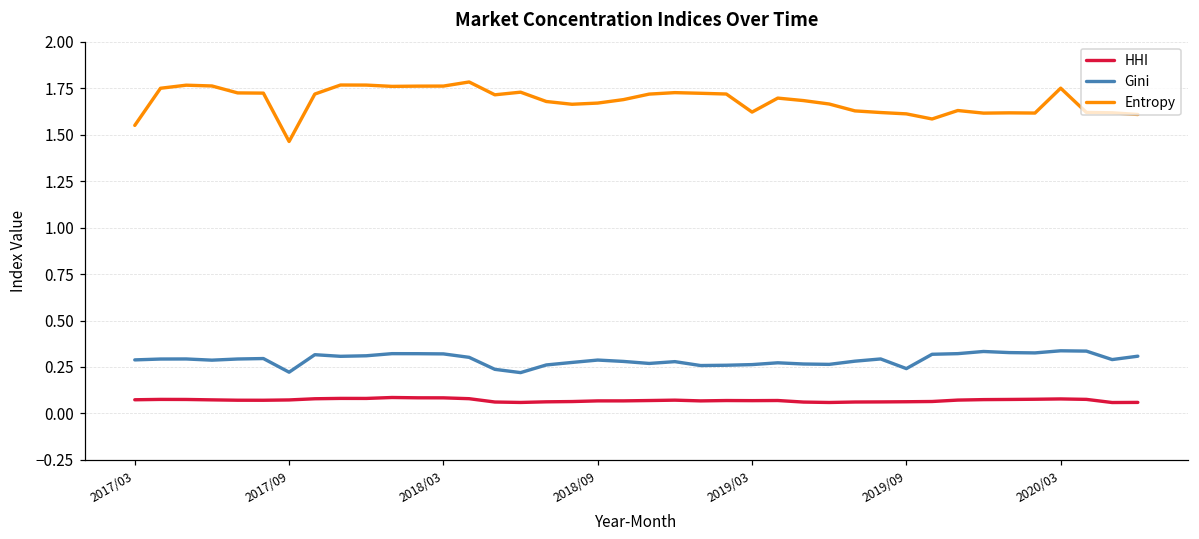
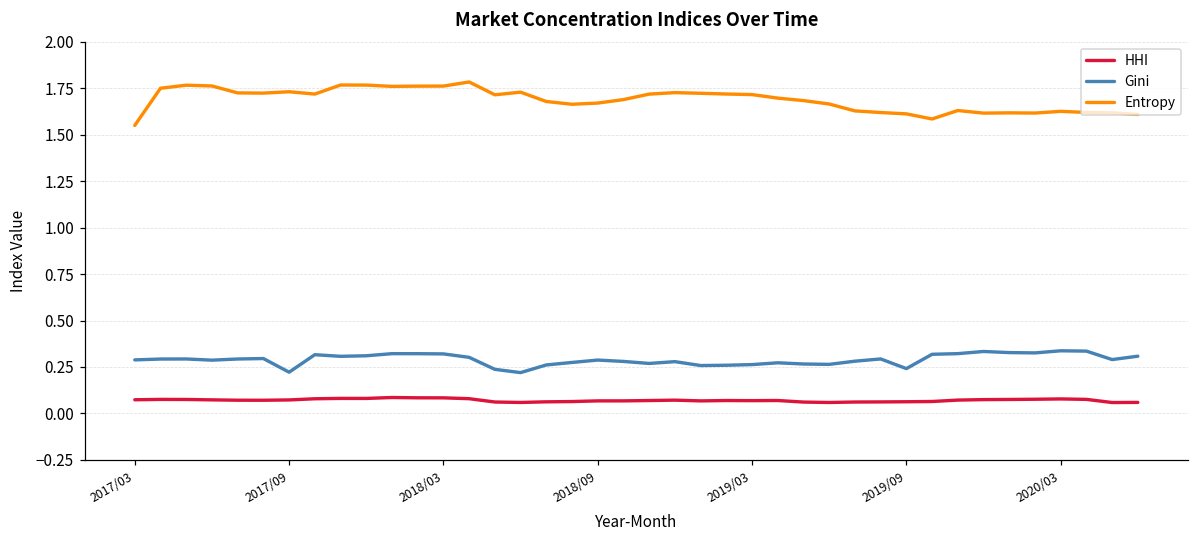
  {
    "HHI": {
      "2017/03": 0.07,
      "2017/09": 0.07,
      "2018/03": 0.08,
      "2018/09": 0.07,
      "2019/03": 0.07,
      "2019/09": 0.06,
      "2020/03": 0.08
    },
    "Gini": {
      "2017/03": 0.29,
      "2017/09": 0.22,
      "2018/03": 0.32,
      "2018/09": 0.29,
      "2019/03": 0.26,
      "2019/09": 0.24,
      "2020/03": 0.34
    },
    "Entropy": {
      "2017/03": 1.55,
-     "2017/09": 1.46,
+     "2017/09": 1.73,
      "2018/03": 1.76,
      "2018/09": 1.67,
-     "2019/03": 1.62,
+     "2019/03": 1.72,
      "2019/09": 1.61,
-     "2020/03": 1.75
+     "2020/03": 1.63
    }
  }
